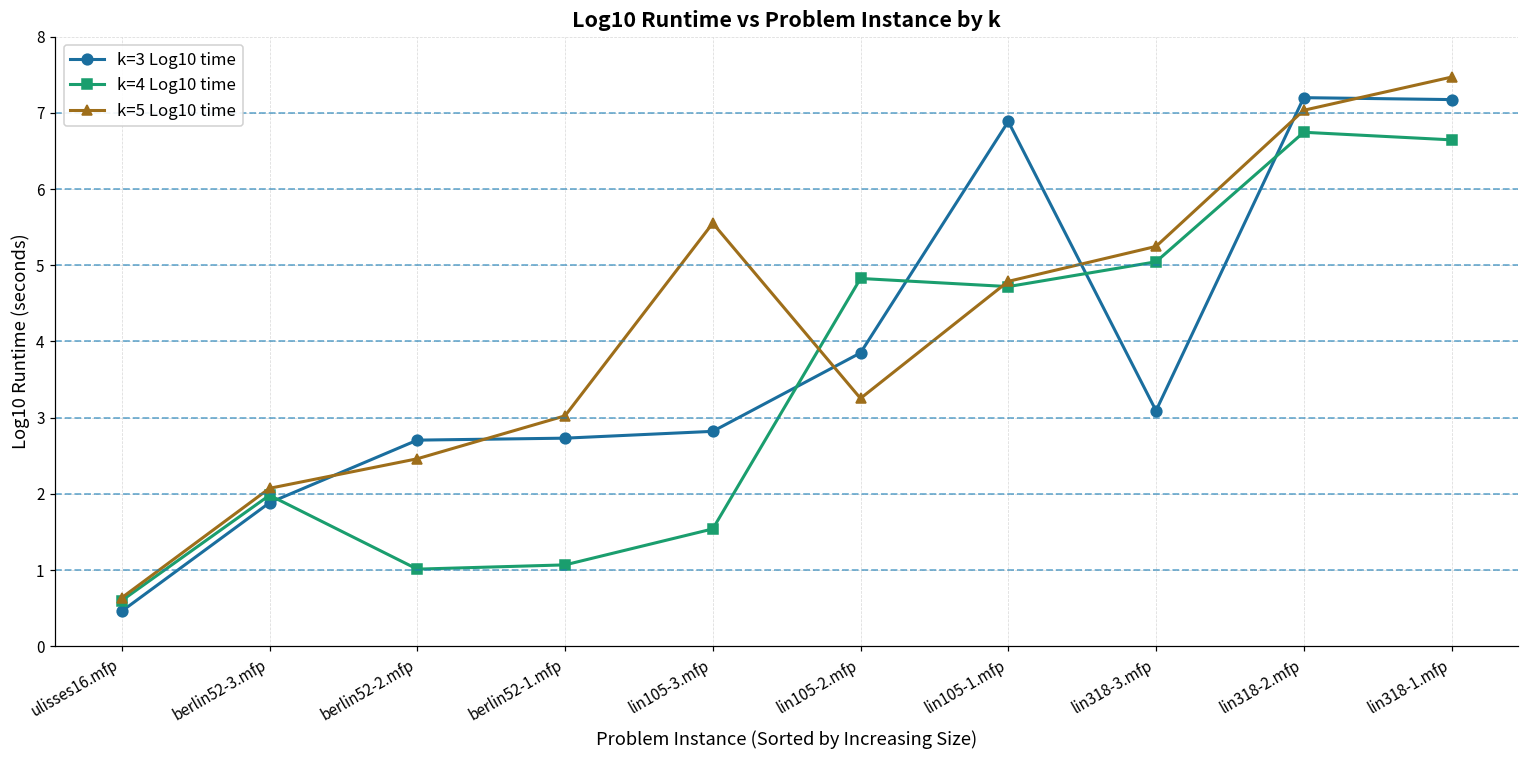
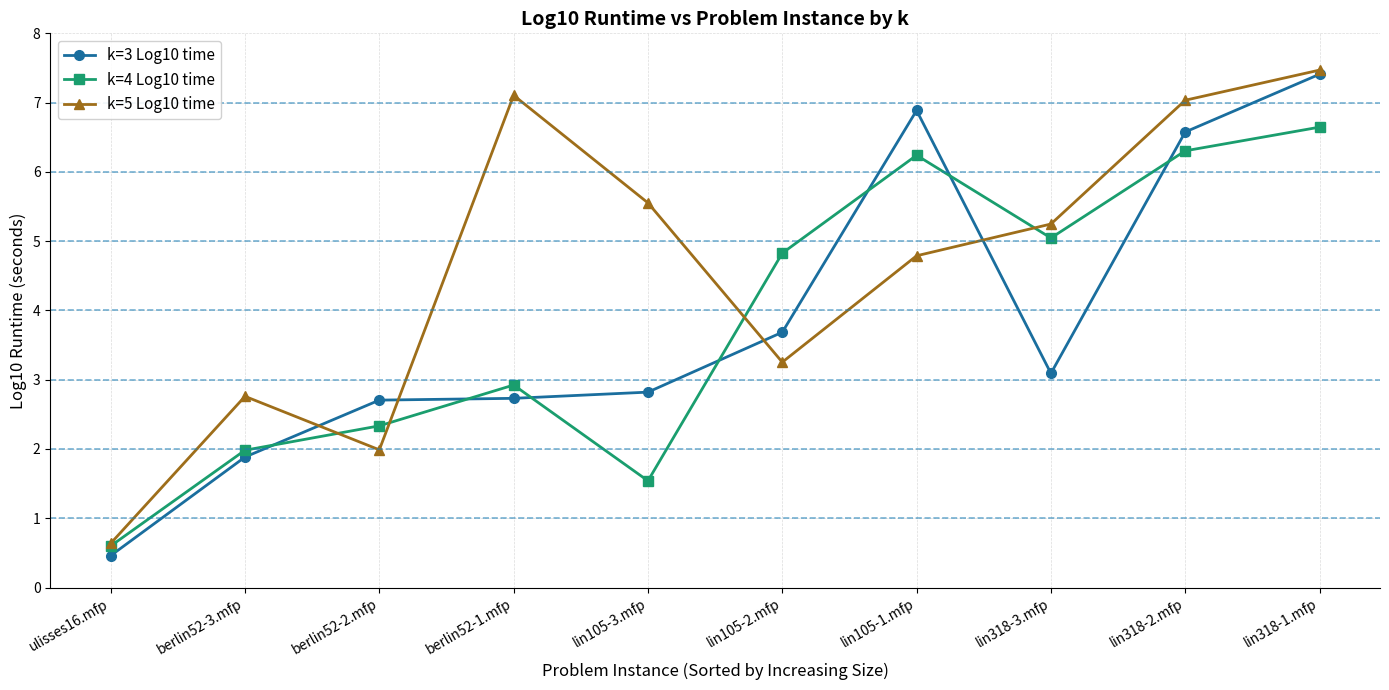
  {
    "k=3 Log10 time": {
      "ulisses16.mfp": 0.5,
      "berlin52-3.mfp": 1.9,
      "berlin52-2.mfp": 2.7,
      "berlin52-1.mfp": 2.7,
      "lin105-3.mfp": 2.8,
-     "lin105-2.mfp": 3.9,
+     "lin105-2.mfp": 3.7,
      "lin105-1.mfp": 6.9,
      "lin318-3.mfp": 3.1,
-     "lin318-2.mfp": 7.2,
-     "lin318-1.mfp": 7.2
+     "lin318-2.mfp": 6.6,
+     "lin318-1.mfp": 7.4
    },
    "k=4 Log10 time": {
      "ulisses16.mfp": 0.6,
      "berlin52-3.mfp": 2.0,
-     "berlin52-2.mfp": 1.0,
-     "berlin52-1.mfp": 1.1,
+     "berlin52-2.mfp": 2.3,
+     "berlin52-1.mfp": 2.9,
      "lin105-3.mfp": 1.5,
      "lin105-2.mfp": 4.8,
-     "lin105-1.mfp": 4.7,
+     "lin105-1.mfp": 6.2,
      "lin318-3.mfp": 5.0,
-     "lin318-2.mfp": 6.7,
+     "lin318-2.mfp": 6.3,
      "lin318-1.mfp": 6.6
    },
    "k=5 Log10 time": {
      "ulisses16.mfp": 0.6,
-     "berlin52-3.mfp": 2.1,
-     "berlin52-2.mfp": 2.5,
-     "berlin52-1.mfp": 3.0,
+     "berlin52-3.mfp": 2.8,
+     "berlin52-2.mfp": 2.0,
+     "berlin52-1.mfp": 7.1,
      "lin105-3.mfp": 5.6,
      "lin105-2.mfp": 3.3,
      "lin105-1.mfp": 4.8,
      "lin318-3.mfp": 5.2,
      "lin318-2.mfp": 7.0,
      "lin318-1.mfp": 7.5
    }
  }
